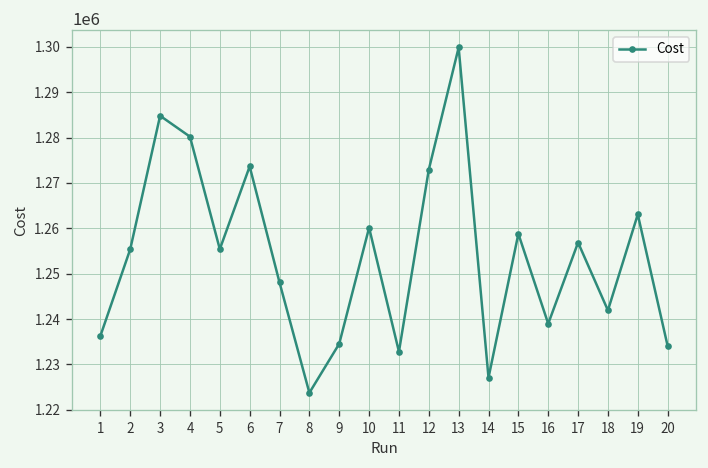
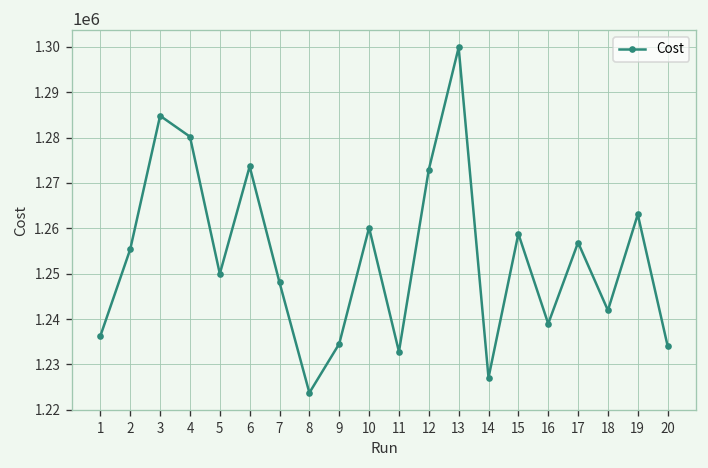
  {
    "1": 1236000,
    "2": 1255000,
    "3": 1285000,
    "4": 1280000,
-   "5": 1255000,
+   "5": 1250000,
    "6": 1274000,
    "7": 1248000,
    "8": 1224000,
    "9": 1235000,
    "10": 1260000,
    "11": 1233000,
    "12": 1273000,
    "13": 1300000,
    "14": 1227000,
    "15": 1259000,
    "16": 1239000,
    "17": 1257000,
    "18": 1242000,
    "19": 1263000,
    "20": 1234000
  }
